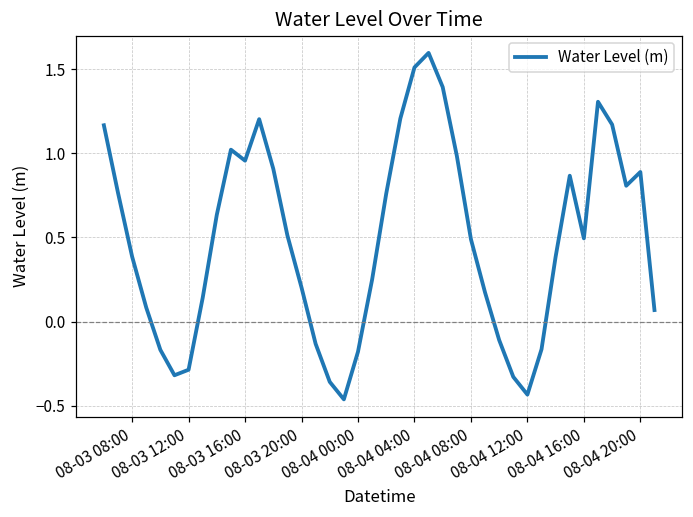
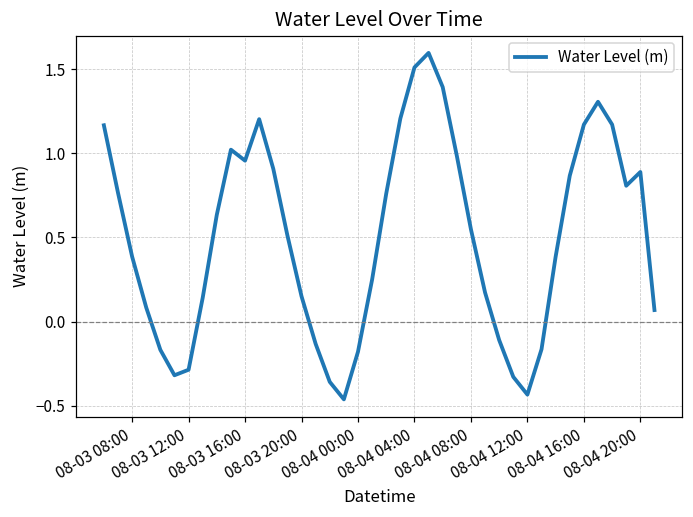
  {
    "08-03 08:00": 0.39,
    "08-03 12:00": -0.29,
    "08-03 16:00": 0.96,
-   "08-03 20:00": 0.20,
+   "08-03 20:00": 0.15,
    "08-04 00:00": -0.18,
    "08-04 04:00": 1.51,
-   "08-04 08:00": 0.49,
+   "08-04 08:00": 0.55,
    "08-04 12:00": -0.43,
-   "08-04 16:00": 0.49,
+   "08-04 16:00": 1.17,
    "08-04 20:00": 0.89
  }
